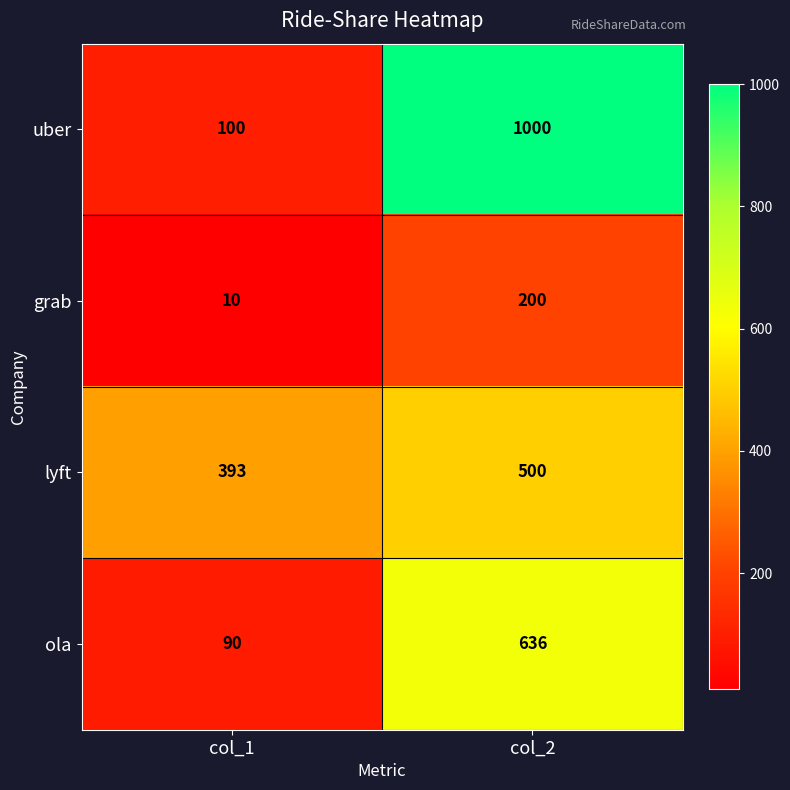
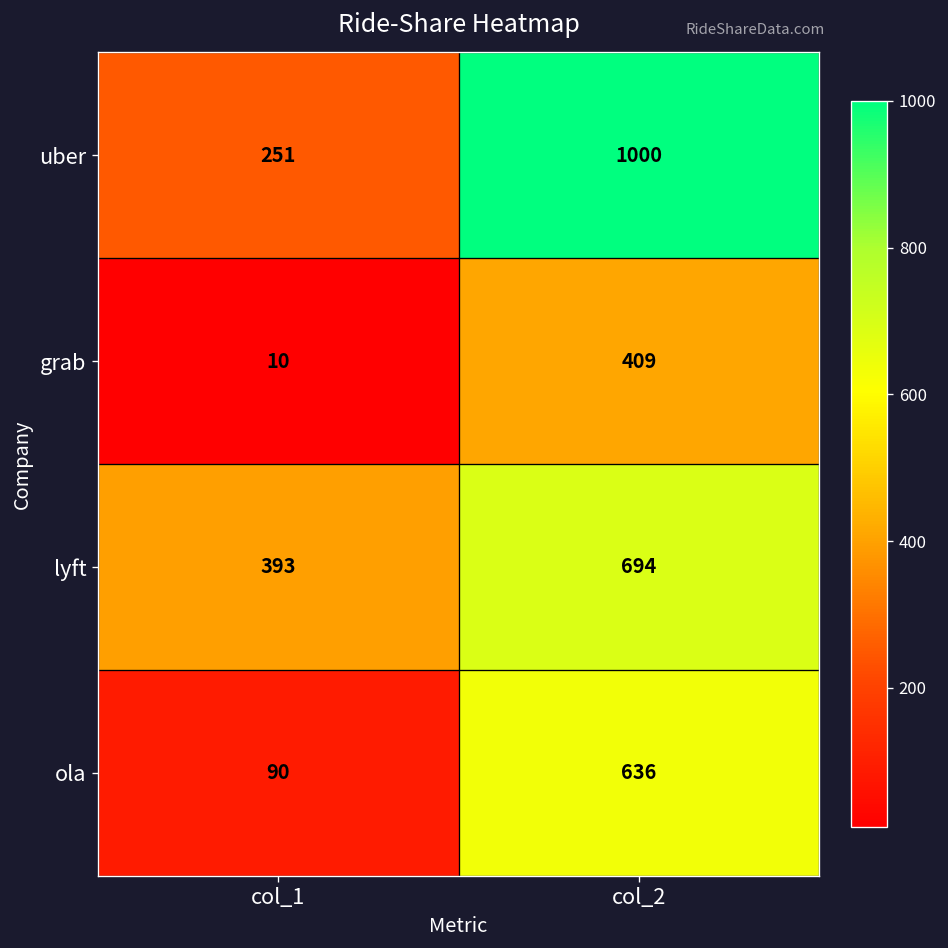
  {
    "uber": {
-     "col_1": 100,
+     "col_1": 251,
      "col_2": 1000
    },
    "grab": {
      "col_1": 10,
-     "col_2": 200
+     "col_2": 409
    },
    "lyft": {
      "col_1": 393,
-     "col_2": 500
+     "col_2": 694
    },
    "ola": {
      "col_1": 90,
      "col_2": 636
    }
  }
